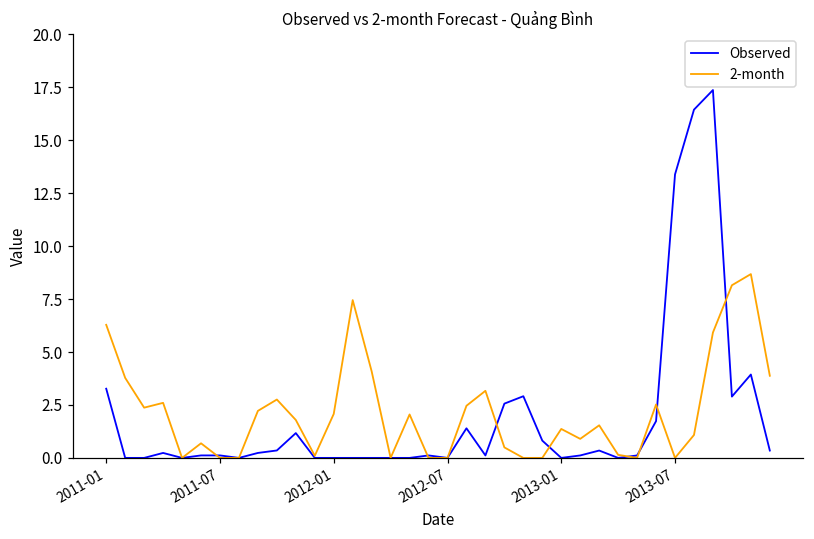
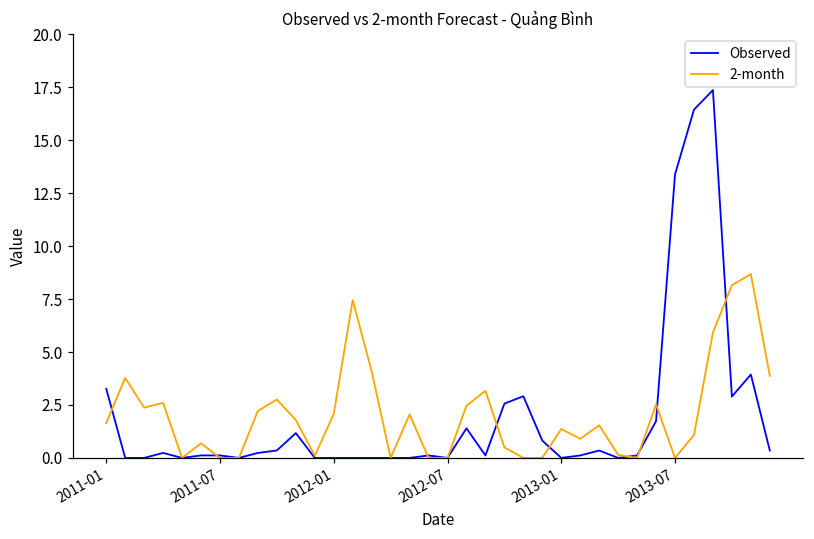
  {
    "Observed": {
      "2011-01": 3.3,
      "2012-01": 0.0,
      "2013-01": 0.0,
      "2013-07": 13.4
    },
    "2-month": {
-     "2011-01": 6.3,
+     "2011-01": 1.6,
      "2012-01": 2.1,
      "2013-01": 1.4,
      "2013-07": 0.0
    }
  }
